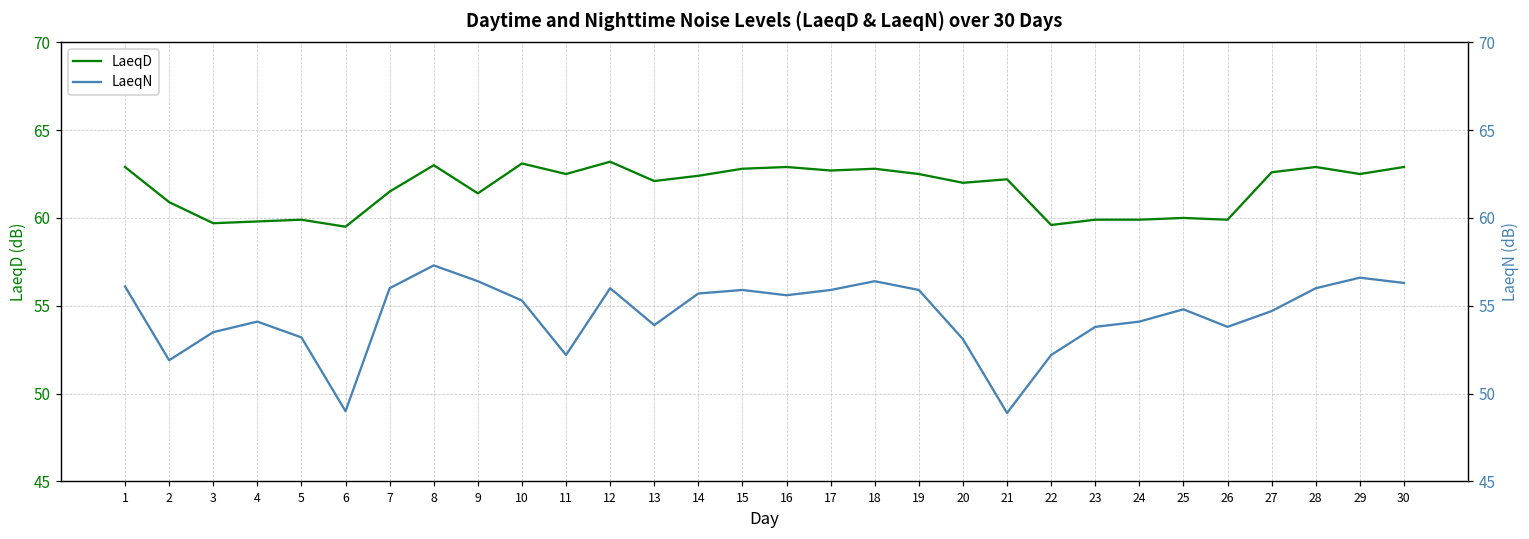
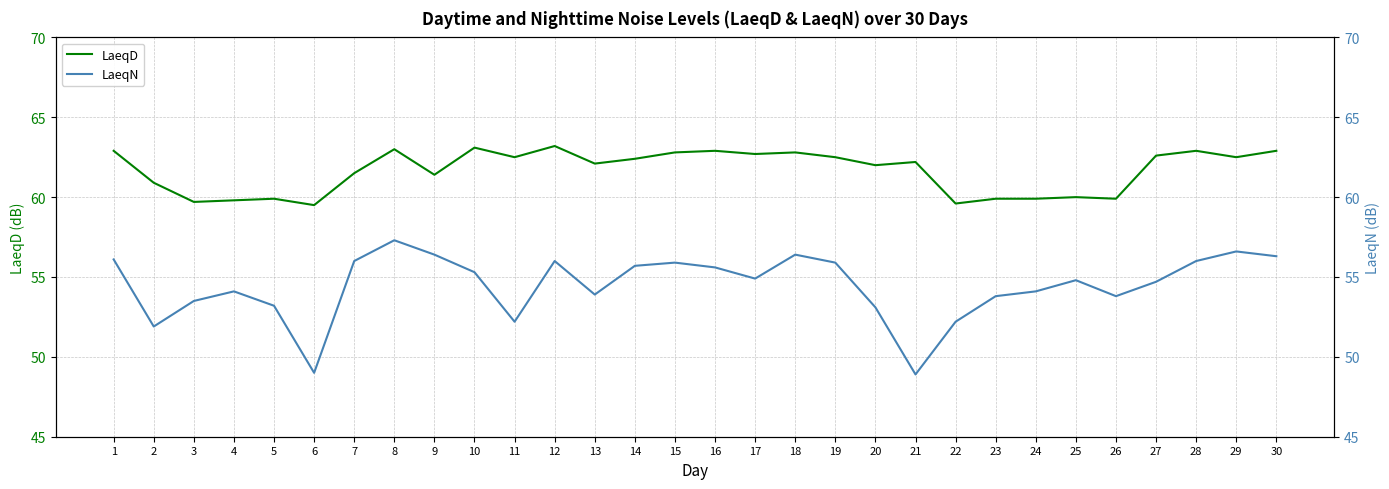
  {
    "LaeqD": {
      "1": 62.9,
      "2": 60.9,
      "3": 59.7,
      "4": 59.8,
      "5": 59.9,
      "6": 59.5,
      "7": 61.5,
      "8": 63.0,
      "9": 61.4,
      "10": 63.1,
      "11": 62.5,
      "12": 63.2,
      "13": 62.1,
      "14": 62.4,
      "15": 62.8,
      "16": 62.9,
      "17": 62.7,
      "18": 62.8,
      "19": 62.5,
      "20": 62.0,
      "21": 62.2,
      "22": 59.6,
      "23": 59.9,
      "24": 59.9,
      "25": 60.0,
      "26": 59.9,
      "27": 62.6,
      "28": 62.9,
      "29": 62.5,
      "30": 62.9
    },
    "LaeqN": {
      "1": 56.1,
      "2": 51.9,
      "3": 53.5,
      "4": 54.1,
      "5": 53.2,
      "6": 49.0,
      "7": 56.0,
      "8": 57.3,
      "9": 56.4,
      "10": 55.3,
      "11": 52.2,
      "12": 56.0,
      "13": 53.9,
      "14": 55.7,
      "15": 55.9,
      "16": 55.6,
-     "17": 55.9,
+     "17": 54.9,
      "18": 56.4,
      "19": 55.9,
      "20": 53.1,
      "21": 48.9,
      "22": 52.2,
      "23": 53.8,
      "24": 54.1,
      "25": 54.8,
      "26": 53.8,
      "27": 54.7,
      "28": 56.0,
      "29": 56.6,
      "30": 56.3
    }
  }
